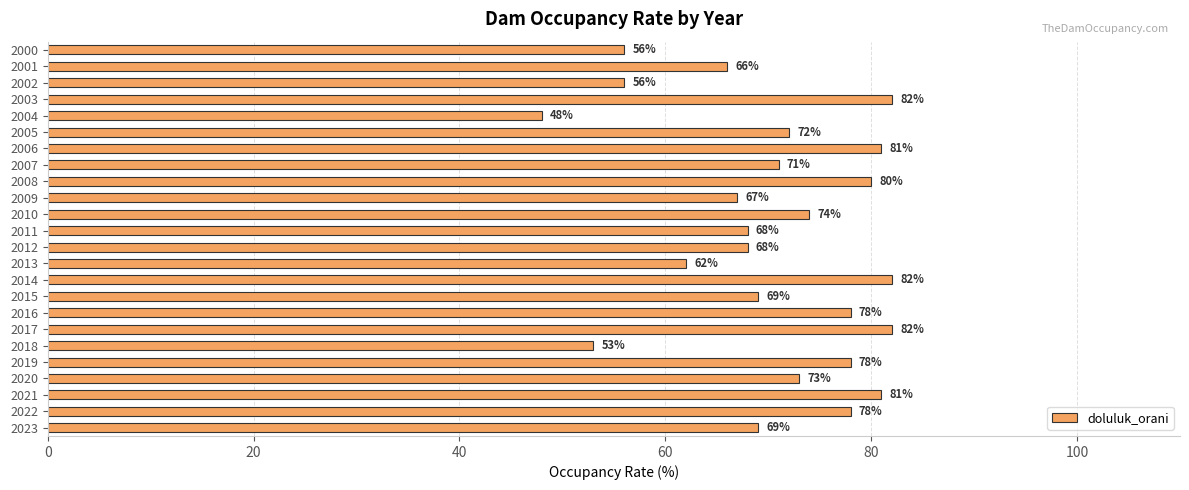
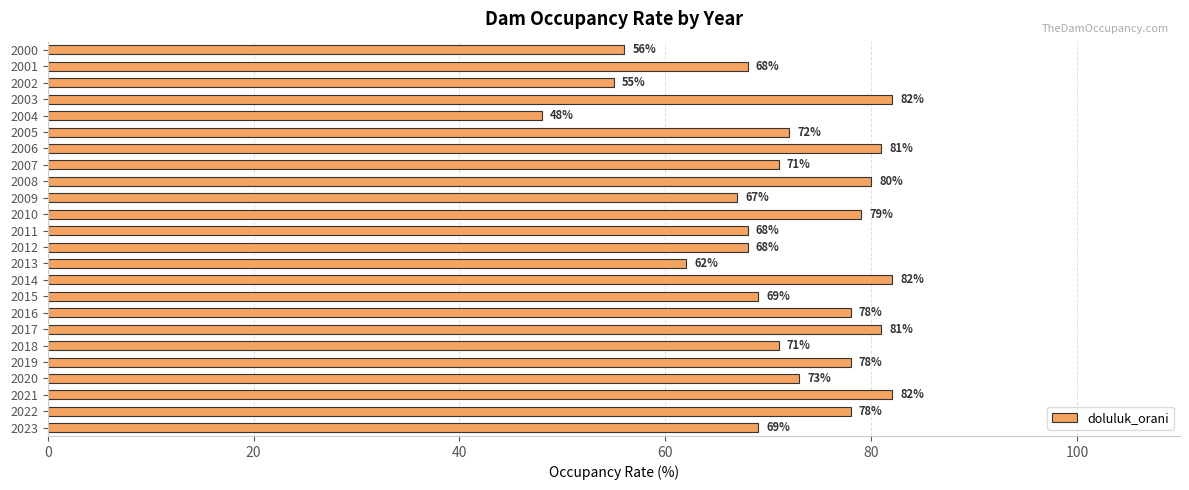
  {
    "2000": "56%",
-   "2001": "66%",
-   "2002": "56%",
+   "2001": "68%",
+   "2002": "55%",
    "2003": "82%",
    "2004": "48%",
    "2005": "72%",
    "2006": "81%",
    "2007": "71%",
    "2008": "80%",
    "2009": "67%",
-   "2010": "74%",
+   "2010": "79%",
    "2011": "68%",
    "2012": "68%",
    "2013": "62%",
    "2014": "82%",
    "2015": "69%",
    "2016": "78%",
-   "2017": "82%",
-   "2018": "53%",
+   "2017": "81%",
+   "2018": "71%",
    "2019": "78%",
    "2020": "73%",
-   "2021": "81%",
+   "2021": "82%",
    "2022": "78%",
    "2023": "69%"
  }
